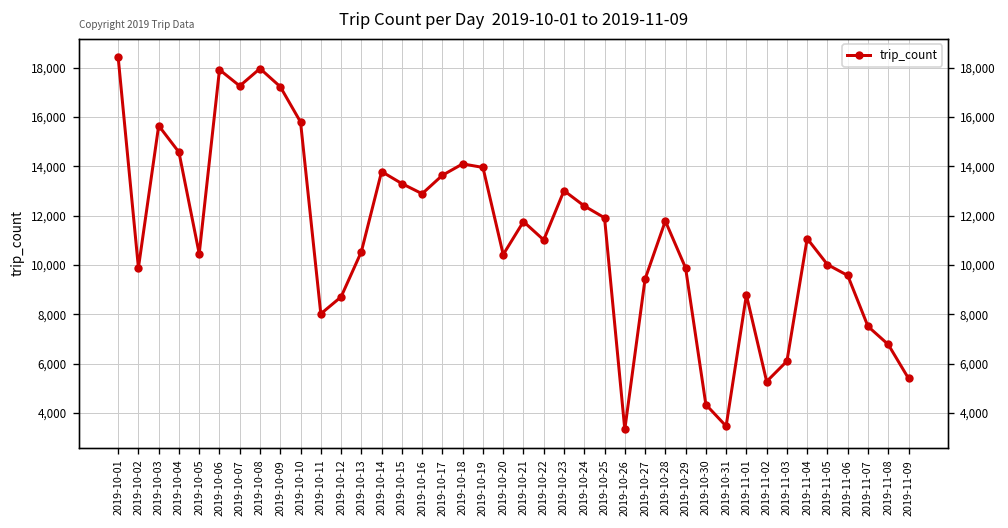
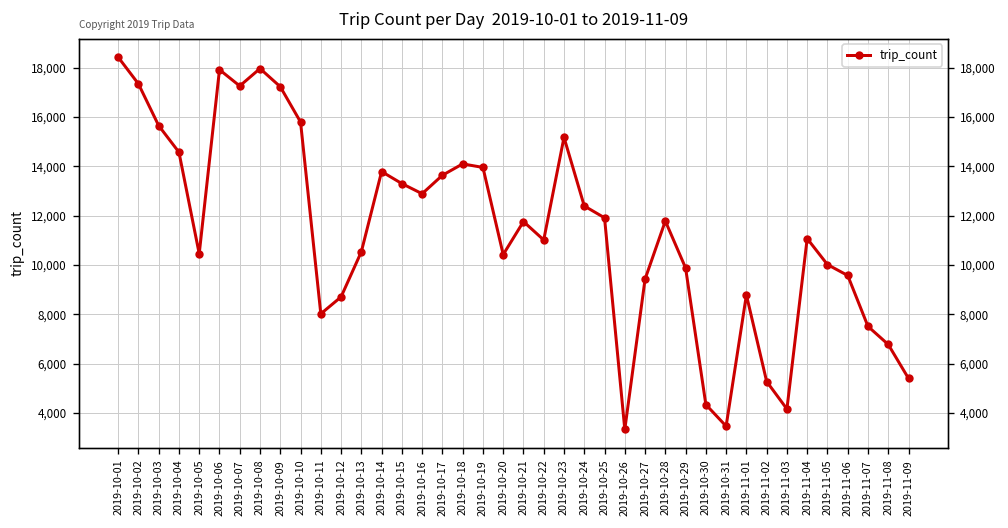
  {
-   "2019-10-02": "9,900",
+   "2019-10-02": "17,300",
    "2019-10-03": "15,600",
    "2019-10-04": "14,600",
    "2019-10-05": "10,500",
    "2019-10-06": "17,900",
    "2019-10-07": "17,300",
    "2019-10-08": "18,000",
    "2019-10-09": "17,200",
    "2019-10-10": "15,800",
    "2019-10-11": "8,000",
    "2019-10-12": "8,700",
    "2019-10-13": "10,500",
    "2019-10-14": "13,800",
    "2019-10-15": "13,300",
    "2019-10-16": "12,900",
    "2019-10-17": "13,600",
    "2019-10-18": "14,100",
    "2019-10-19": "14,000",
    "2019-10-20": "10,400",
    "2019-10-21": "11,800",
    "2019-10-22": "11,000",
-   "2019-10-23": "13,000",
+   "2019-10-23": "15,200",
    "2019-10-24": "12,400",
    "2019-10-25": "11,900",
    "2019-10-26": "3,300",
    "2019-10-27": "9,400",
    "2019-10-28": "11,800",
    "2019-10-29": "9,900",
    "2019-10-30": "4,300",
    "2019-10-31": "3,500",
    "2019-11-01": "8,800",
    "2019-11-02": "5,300",
-   "2019-11-03": "6,100",
+   "2019-11-03": "4,200",
    "2019-11-04": "11,100",
    "2019-11-05": "10,000",
    "2019-11-06": "9,600",
    "2019-11-07": "7,500",
    "2019-11-08": "6,800",
    "2019-11-09": "5,400"
  }
